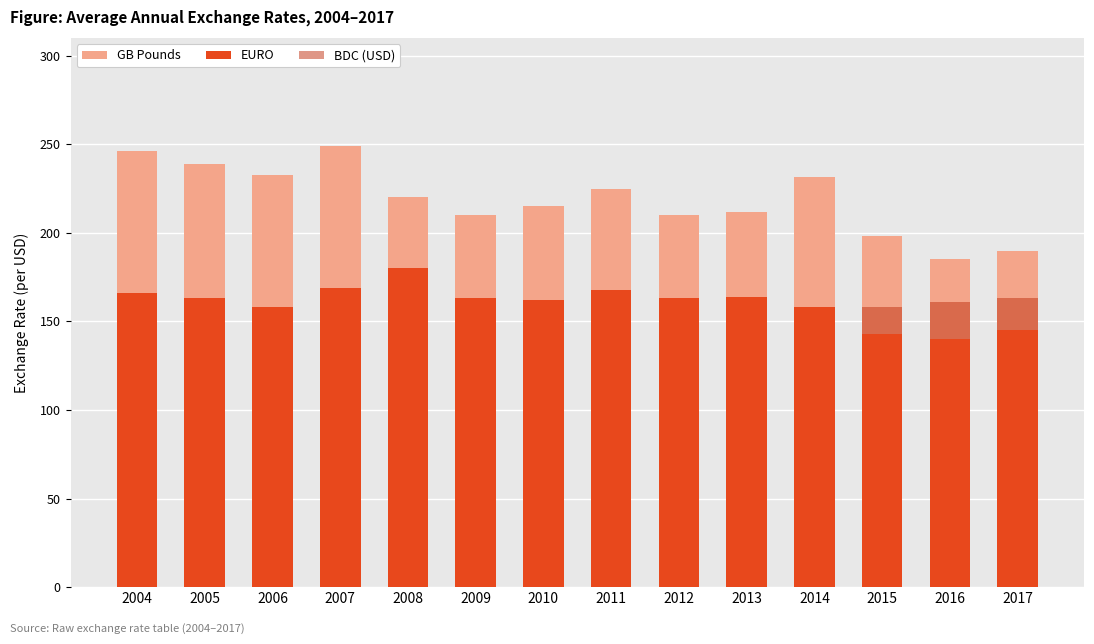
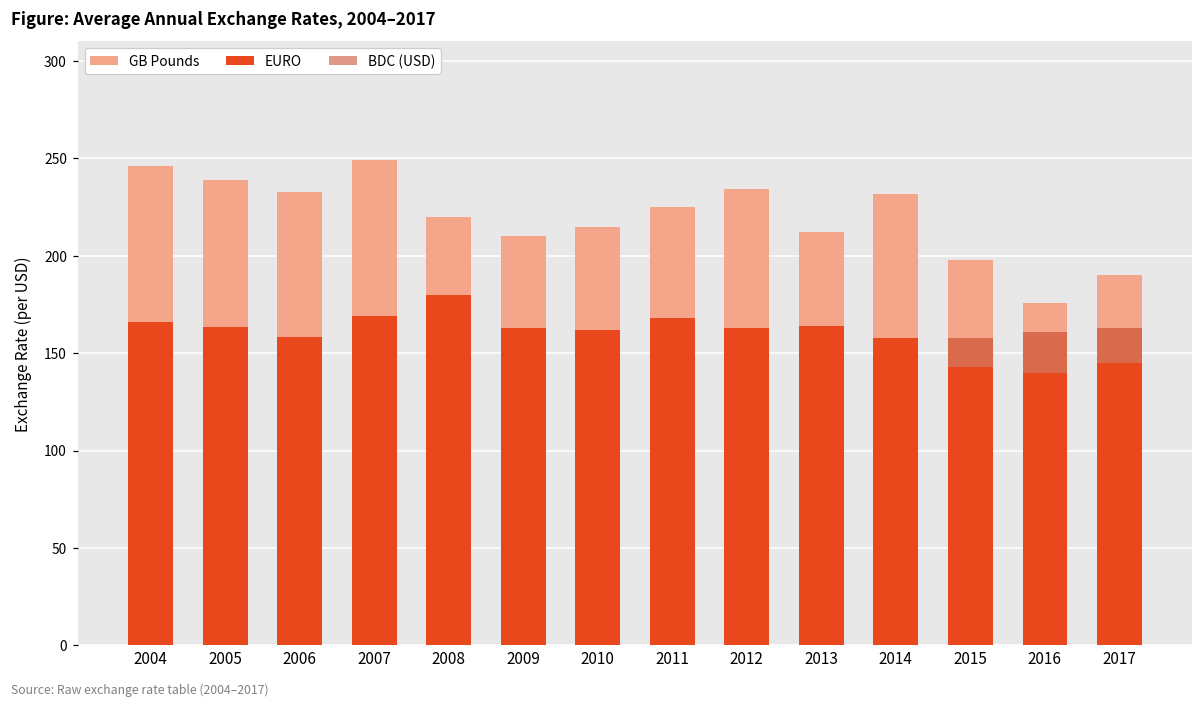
  {
    "GB Pounds": {
      "2004": 246,
      "2005": 239,
      "2006": 232,
      "2007": 249,
      "2008": 220,
      "2009": 210,
      "2010": 215,
      "2011": 225,
-     "2012": 210,
+     "2012": 235,
      "2013": 212,
      "2014": 232,
      "2015": 198,
-     "2016": 185,
+     "2016": 176,
      "2017": 190
    }
  }
